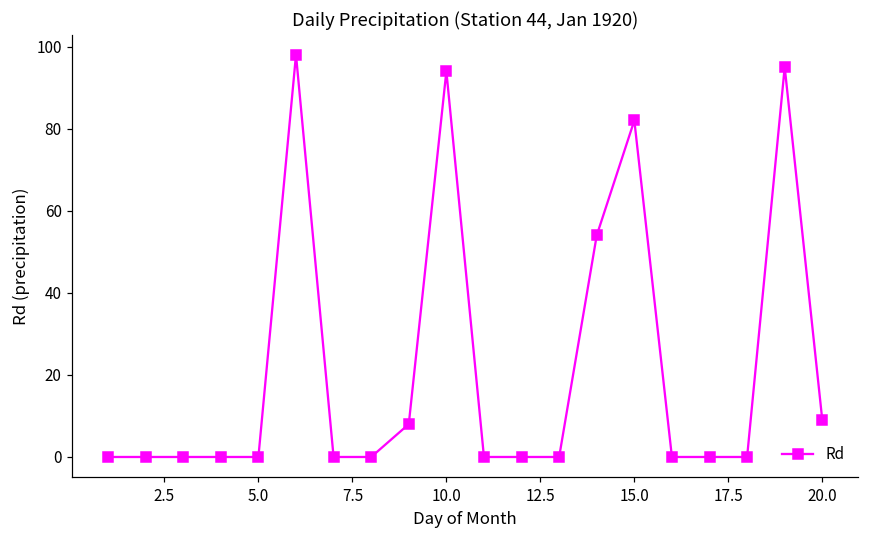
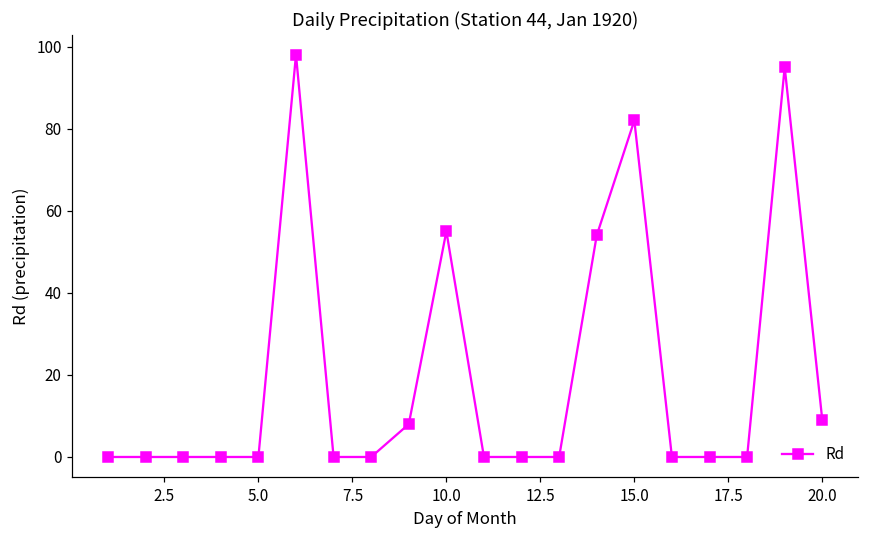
  {
    "5.0": 0,
-   "10.0": 94,
+   "10.0": 55,
    "15.0": 82,
    "20.0": 9
  }
